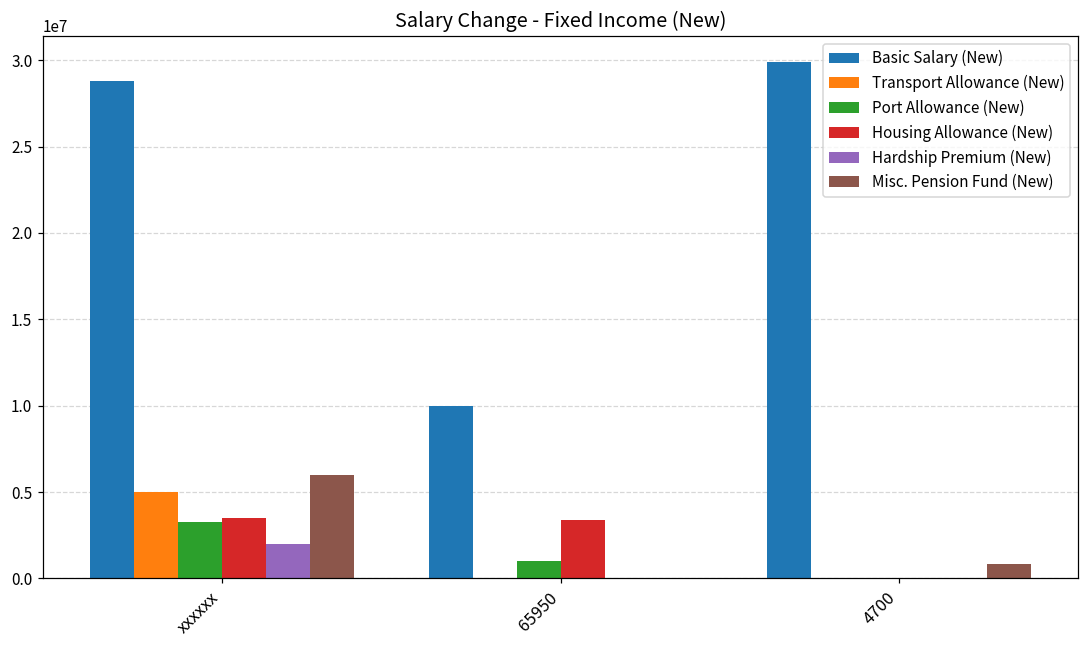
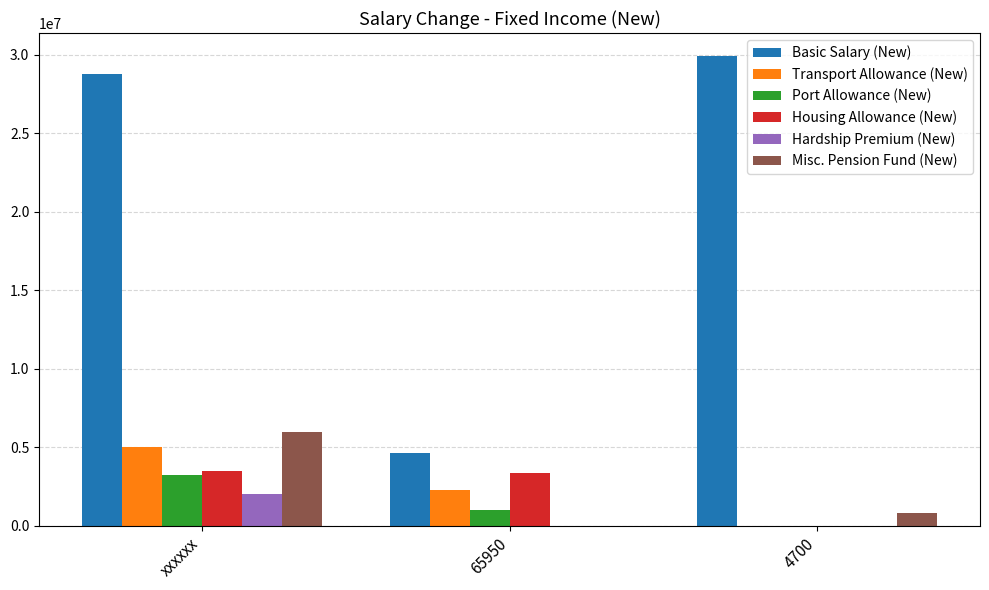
  {
    "Basic Salary (New)": {
      "xxxxxx": 28800000,
-     "65950": 10000000,
+     "65950": 4600000,
      "4700": 29900000
    },
    "Transport Allowance (New)": {
      "xxxxxx": 5000000,
-     "65950": 0,
+     "65950": 2300000,
      "4700": 0
    },
    "Port Allowance (New)": {
      "xxxxxx": 3200000,
      "65950": 1000000,
      "4700": 0
    },
    "Housing Allowance (New)": {
      "xxxxxx": 3500000,
      "65950": 3400000,
      "4700": 0
    },
    "Hardship Premium (New)": {
      "xxxxxx": 2000000,
      "65950": 0,
      "4700": 0
    },
    "Misc. Pension Fund (New)": {
      "xxxxxx": 6000000,
      "65950": 0,
      "4700": 900000
    }
  }
